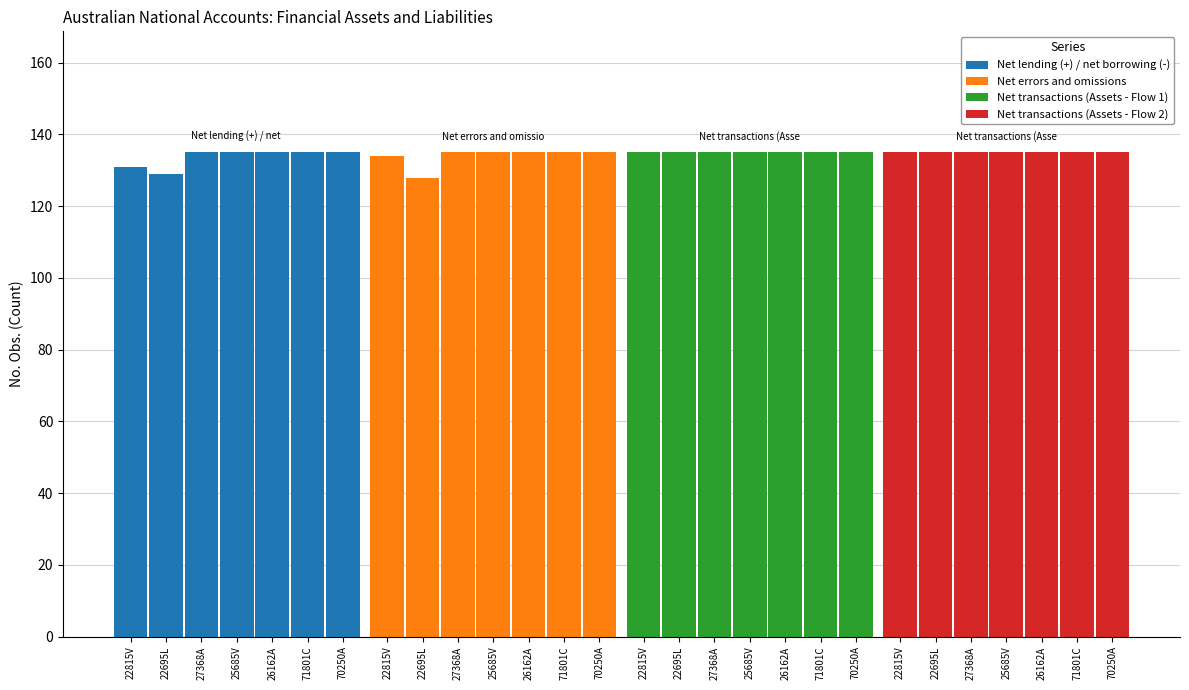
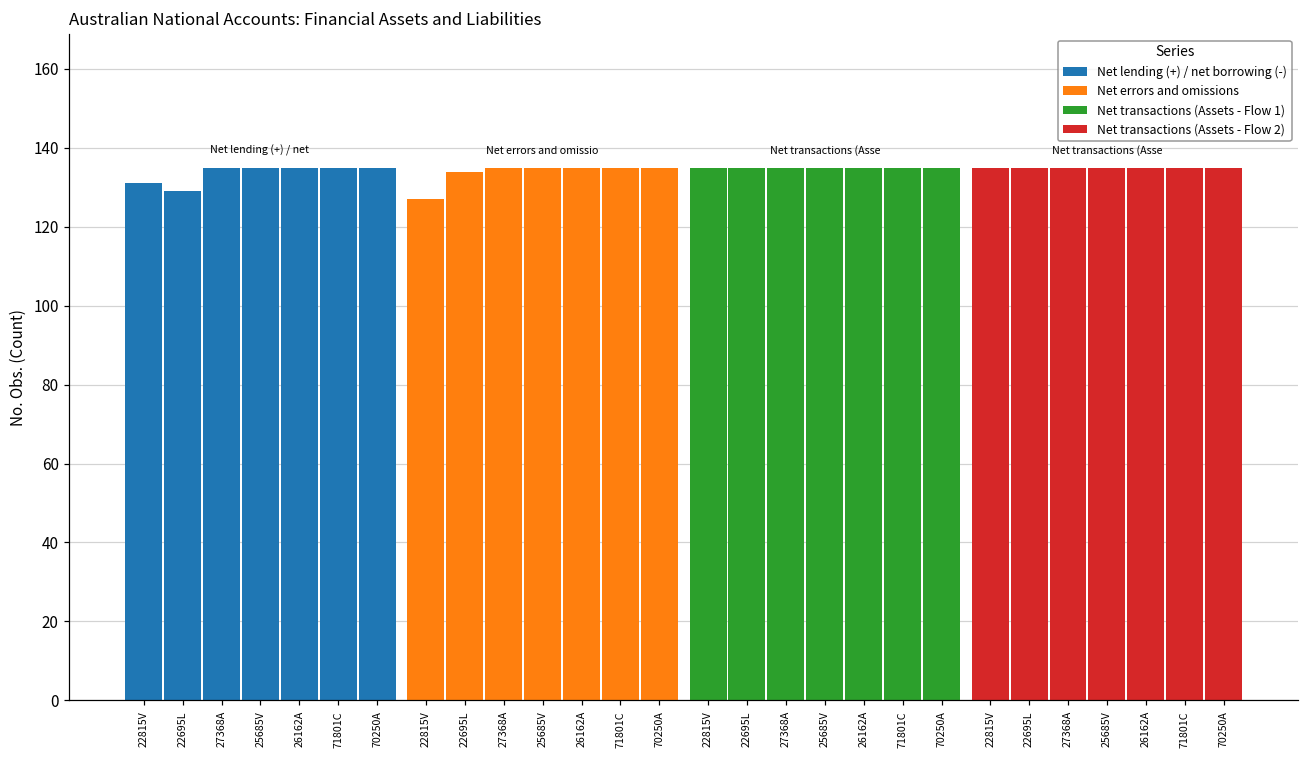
  {
    "Net lending (+) / net borrowing (-)": {
      "22815V": 131,
      "22695L": 129,
      "27368A": 135,
      "25685V": 135,
      "26162A": 135,
      "71801C": 135,
      "70250A": 135
    },
    "Net errors and omissions": {
-     "22815V": 134,
-     "22695L": 128,
+     "22815V": 127,
+     "22695L": 134,
      "27368A": 135,
      "25685V": 135,
      "26162A": 135,
      "71801C": 135,
      "70250A": 135
    },
    "Net transactions (Assets - Flow 1)": {
      "22815V": 135,
      "22695L": 135,
      "27368A": 135,
      "25685V": 135,
      "26162A": 135,
      "71801C": 135,
      "70250A": 135
    },
    "Net transactions (Assets - Flow 2)": {
      "22815V": 135,
      "22695L": 135,
      "27368A": 135,
      "25685V": 135,
      "26162A": 135,
      "71801C": 135,
      "70250A": 135
    }
  }
